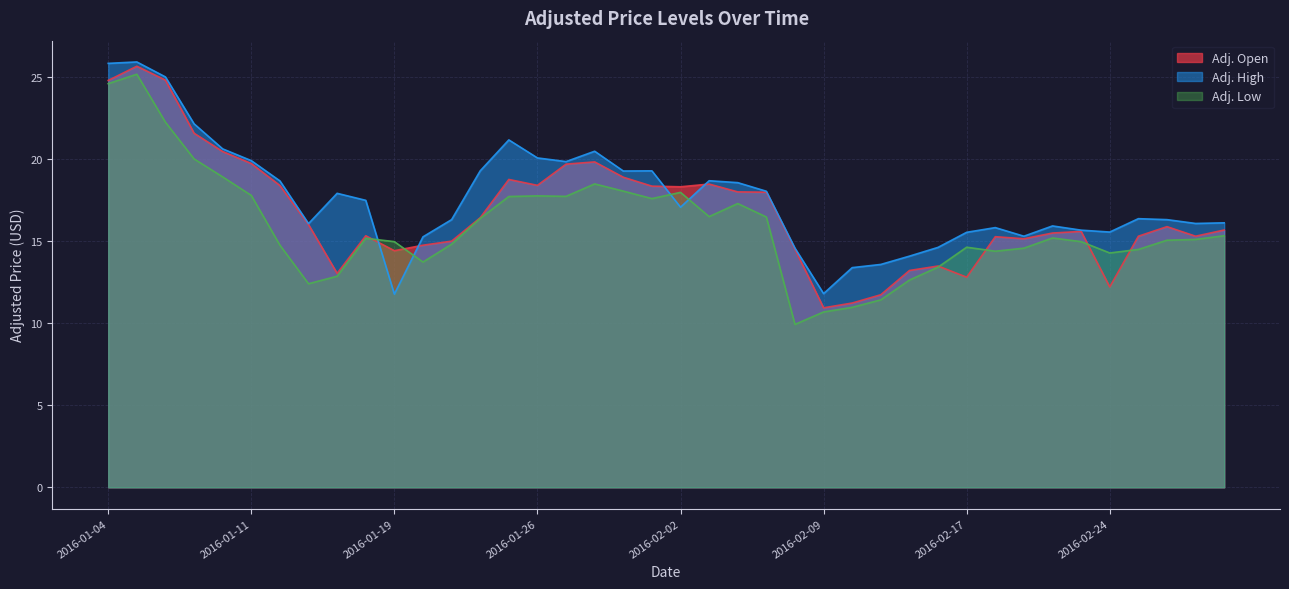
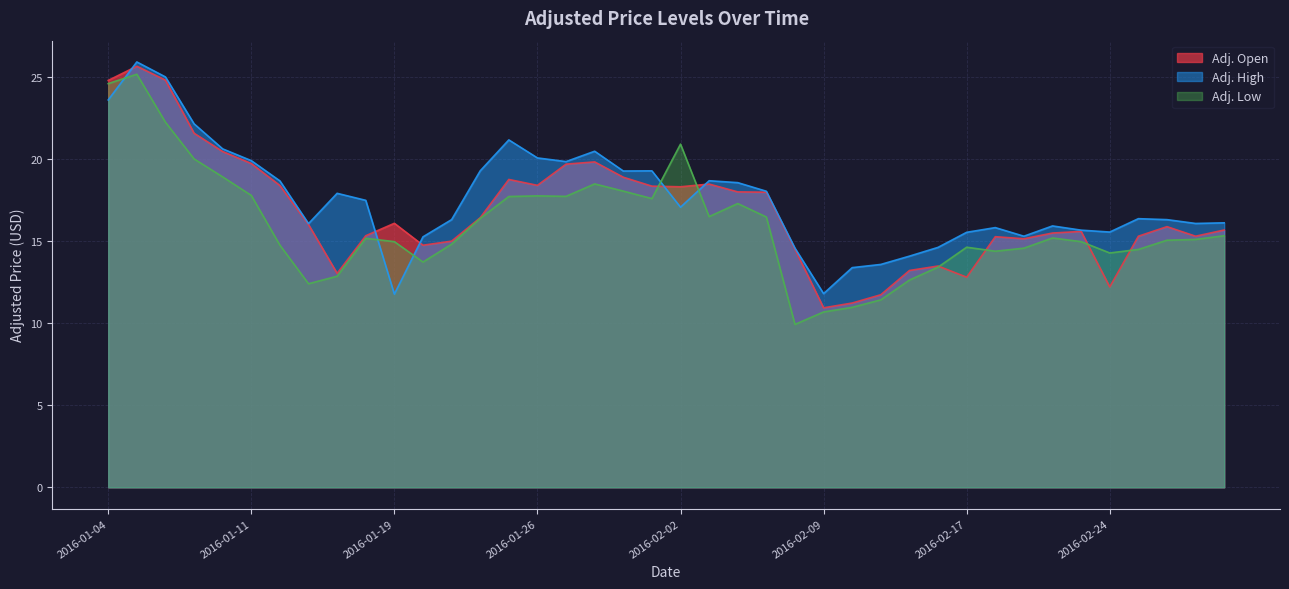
  {
    "Adj. Open": {
      "2016-01-04": 24.8,
      "2016-01-11": 19.7,
-     "2016-01-19": 14.4,
+     "2016-01-19": 16.1,
      "2016-01-26": 18.4,
      "2016-02-02": 18.3,
      "2016-02-09": 10.9,
      "2016-02-17": 12.8,
      "2016-02-24": 12.2
    },
    "Adj. High": {
-     "2016-01-04": 25.8,
+     "2016-01-04": 23.6,
      "2016-01-11": 19.9,
      "2016-01-19": 11.8,
      "2016-01-26": 20.1,
      "2016-02-02": 17.1,
      "2016-02-09": 11.8,
      "2016-02-17": 15.5,
      "2016-02-24": 15.6
    },
    "Adj. Low": {
      "2016-01-04": 24.6,
      "2016-01-11": 17.8,
      "2016-01-19": 15.0,
      "2016-01-26": 17.8,
-     "2016-02-02": 18.0,
+     "2016-02-02": 20.9,
      "2016-02-09": 10.7,
      "2016-02-17": 14.6,
      "2016-02-24": 14.3
    }
  }
